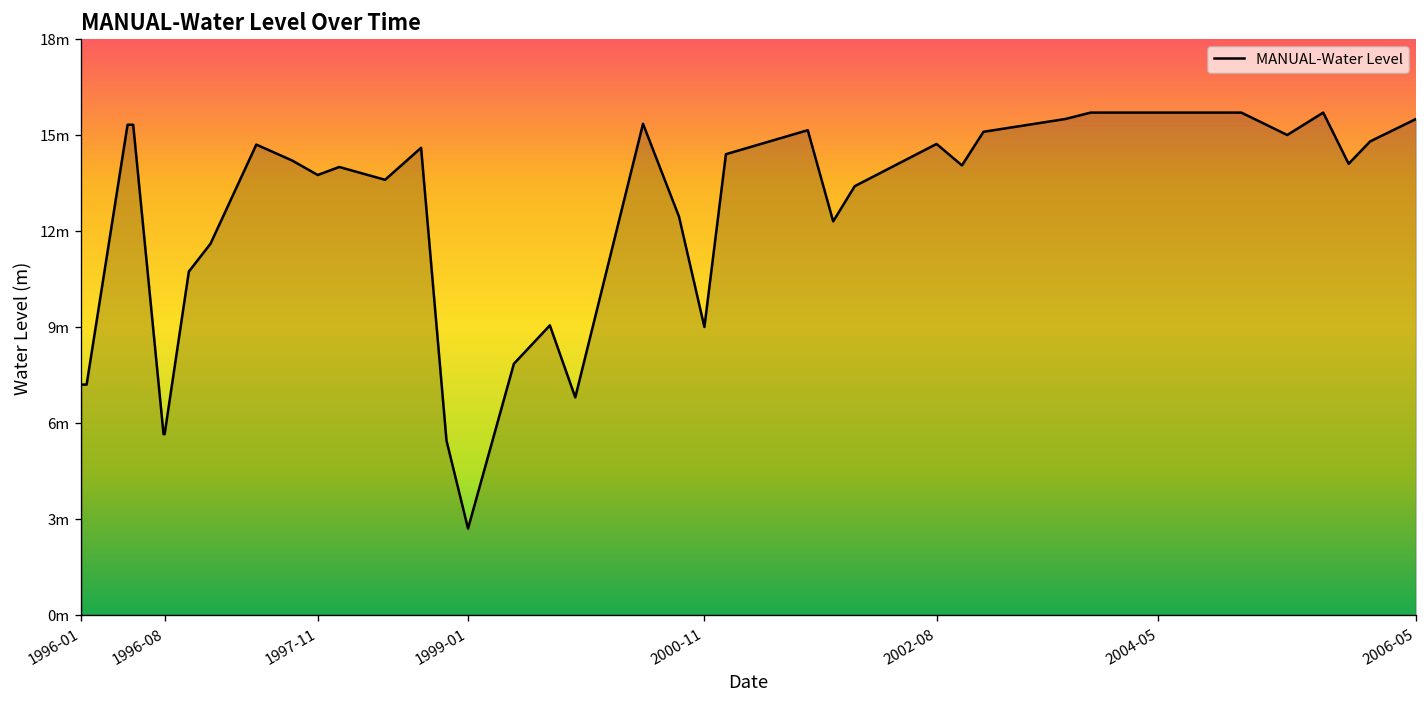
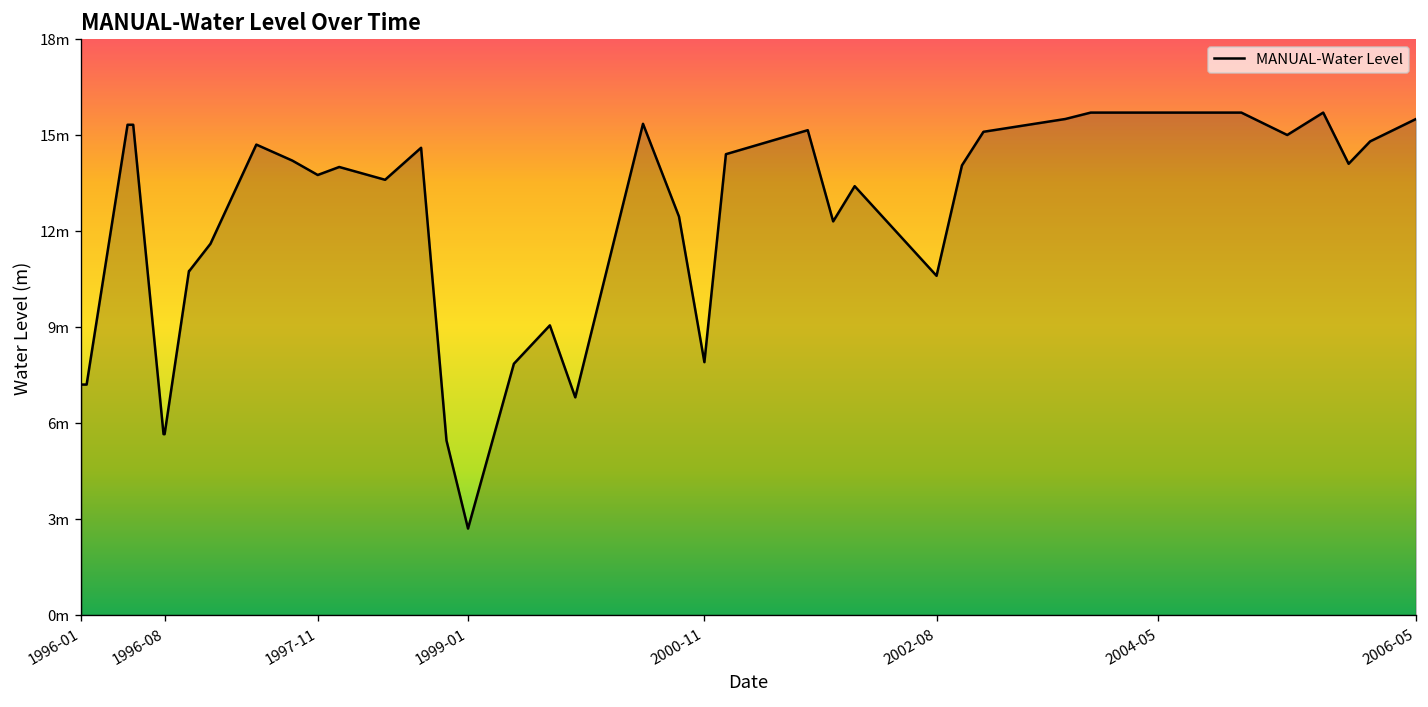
  {
    "1996-01": "7.2m",
    "1996-08": "5.7m",
    "1997-11": "13.8m",
    "1999-01": "2.7m",
-   "2000-11": "9.0m",
-   "2002-08": "14.7m",
+   "2000-11": "7.9m",
+   "2002-08": "10.6m",
    "2004-05": "15.7m",
    "2006-05": "15.5m"
  }
